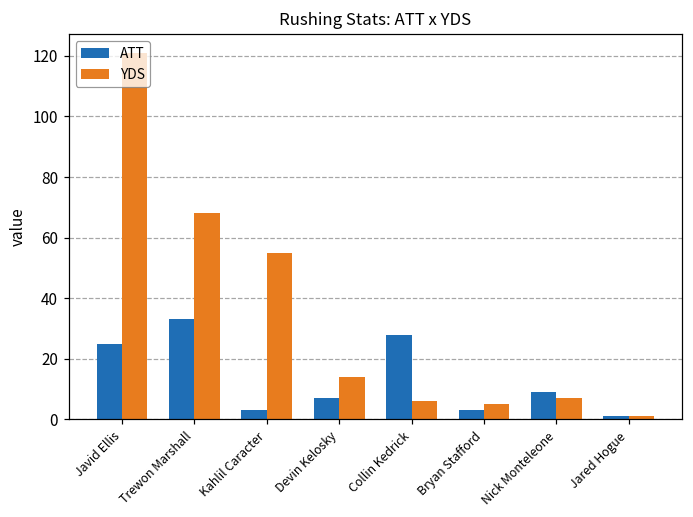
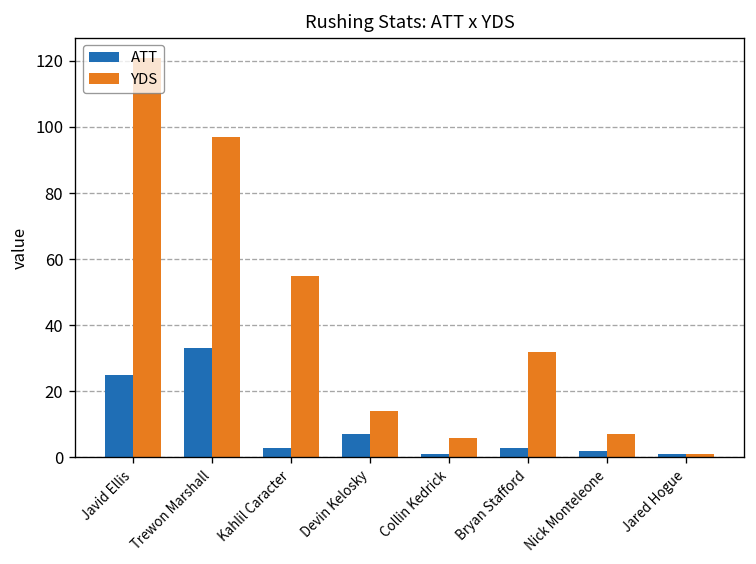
  {
    "ATT": {
      "Javid Ellis": 25,
      "Trewon Marshall": 33,
      "Kahlil Caracter": 3,
      "Devin Kelosky": 7,
-     "Collin Kedrick": 28,
+     "Collin Kedrick": 1,
      "Bryan Stafford": 3,
-     "Nick Monteleone": 9,
+     "Nick Monteleone": 2,
      "Jared Hogue": 1
    },
    "YDS": {
-     "Trewon Marshall": 68,
+     "Trewon Marshall": 97,
      "Kahlil Caracter": 55,
      "Devin Kelosky": 14,
      "Collin Kedrick": 6,
-     "Bryan Stafford": 5,
+     "Bryan Stafford": 32,
      "Nick Monteleone": 7,
      "Jared Hogue": 1
    }
  }
